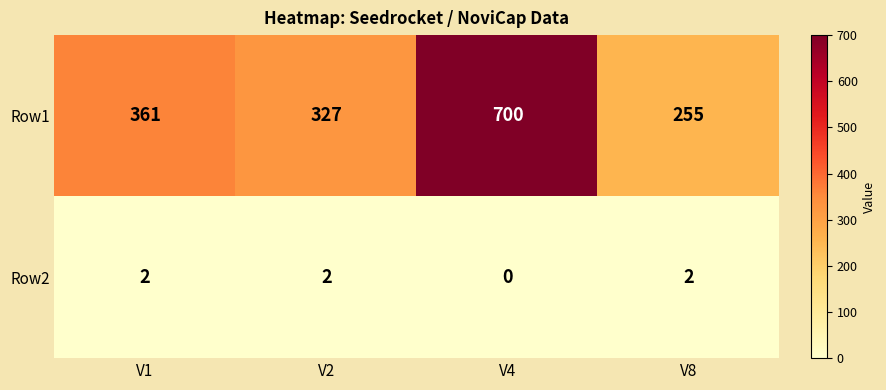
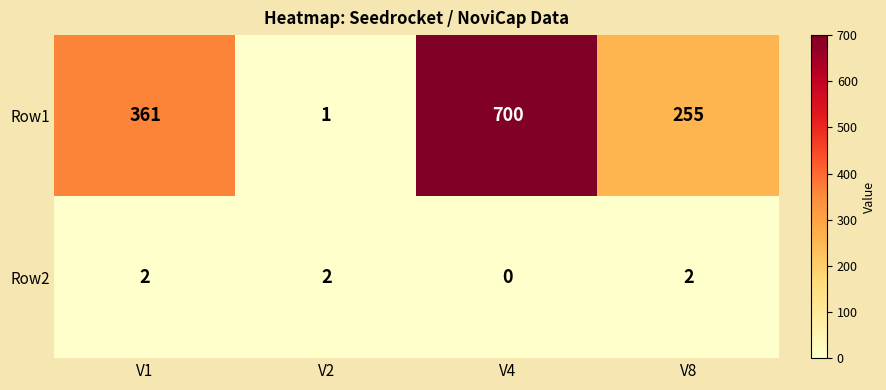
  {
    "Row1": {
      "V1": 361,
-     "V2": 327,
+     "V2": 1,
      "V4": 700,
      "V8": 255
    },
    "Row2": {
      "V1": 2,
      "V2": 2,
      "V4": 0,
      "V8": 2
    }
  }
